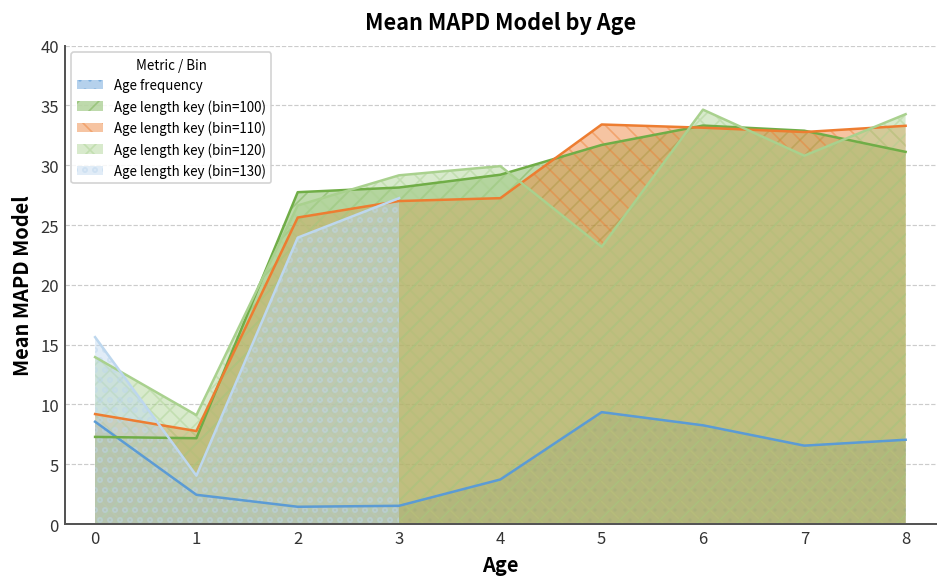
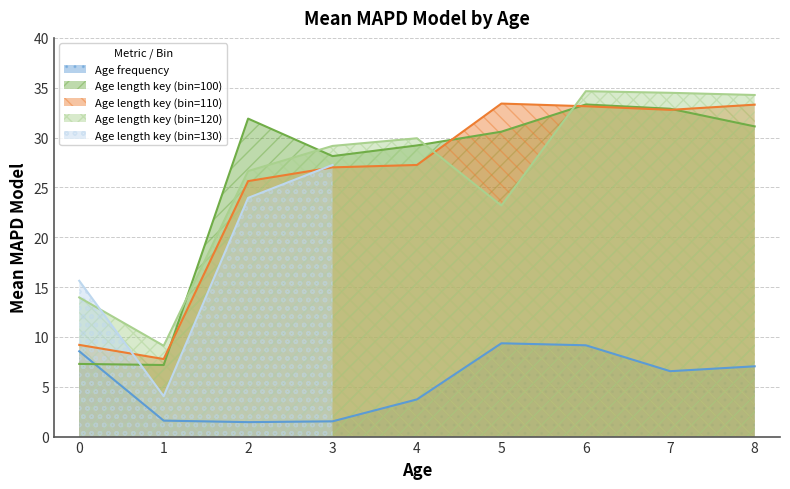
  {
    "Age frequency": {
      "0": 9,
-     "1": 2.5,
+     "1": 1.6,
      "2": 1,
      "3": 2,
      "4": 4,
      "5": 9,
-     "6": 8,
+     "6": 9,
      "7": 7,
      "8": 7
    },
    "Age length key (bin=100)": {
      "0": 7,
      "1": 7,
-     "2": 28,
+     "2": 32,
      "3": 28,
      "4": 29,
-     "5": 32,
+     "5": 31,
      "8": 31
    },
    "Age length key (bin=110)": {
      "0": 9,
      "1": 8,
      "2": 26,
      "4": 27,
      "5": 33,
      "8": 33
    },
    "Age length key (bin=120)": {
      "0": 14,
      "1": 9,
      "2": 27,
      "3": 29,
      "4": 30,
      "5": 23,
      "6": 35,
-     "7": 31,
+     "7": 34,
      "8": 34
    },
    "Age length key (bin=130)": {
      "0": 16,
      "1": 4,
      "2": 24
    }
  }
